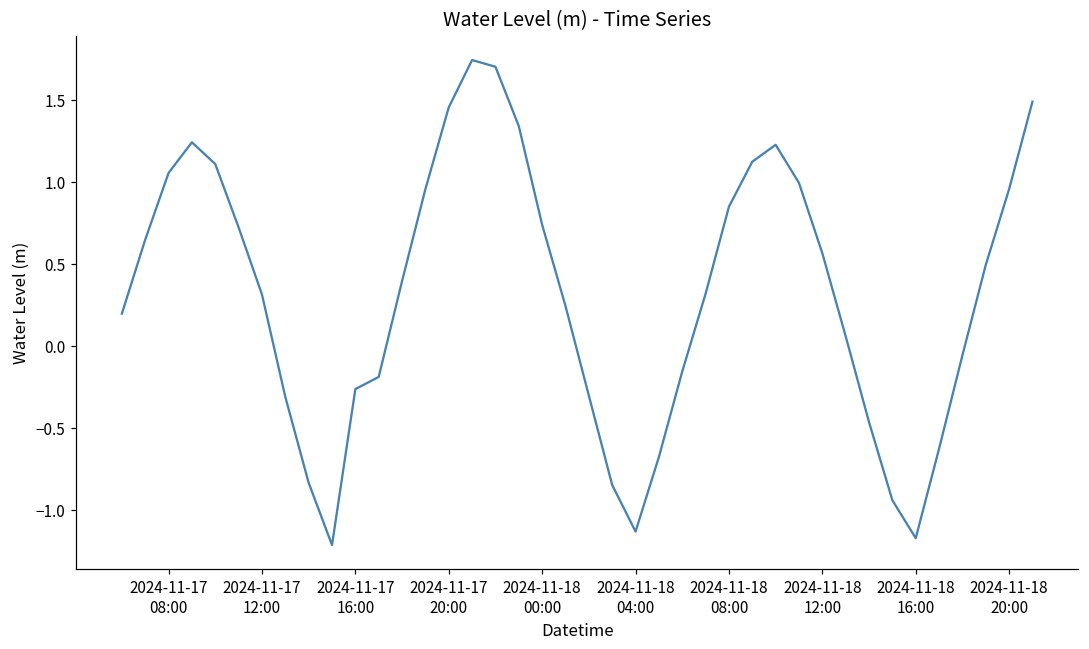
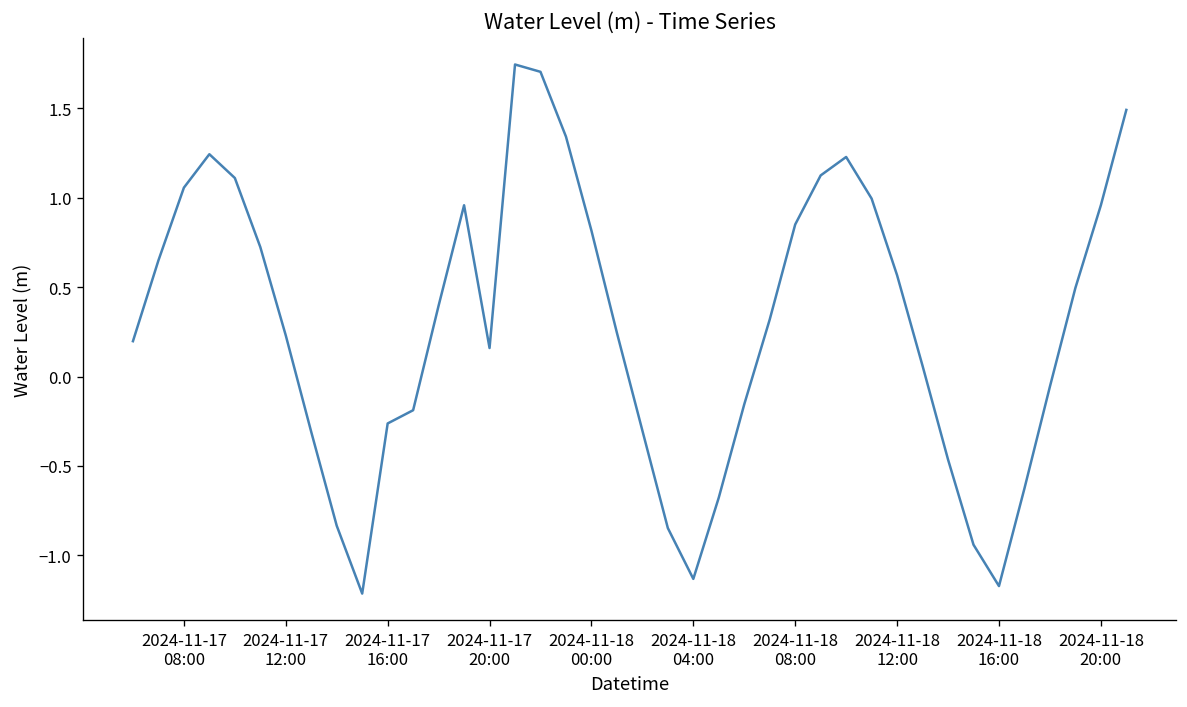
  {
    "2024-11-17 08:00": 1.06,
-   "2024-11-17 12:00": 0.31,
+   "2024-11-17 12:00": 0.23,
    "2024-11-17 16:00": -0.26,
-   "2024-11-17 20:00": 1.46,
-   "2024-11-18 00:00": 0.74,
+   "2024-11-17 20:00": 0.16,
+   "2024-11-18 00:00": 0.82,
    "2024-11-18 04:00": -1.13,
    "2024-11-18 08:00": 0.85,
    "2024-11-18 12:00": 0.57,
    "2024-11-18 16:00": -1.17,
    "2024-11-18 20:00": 0.96
  }
